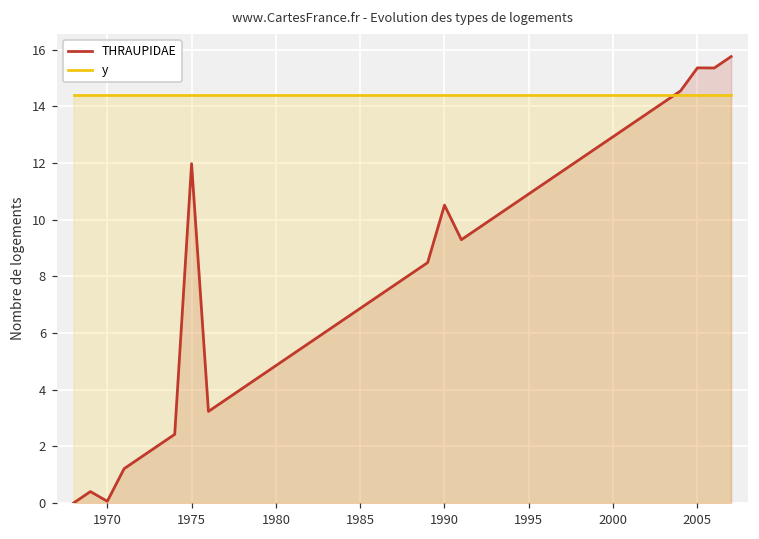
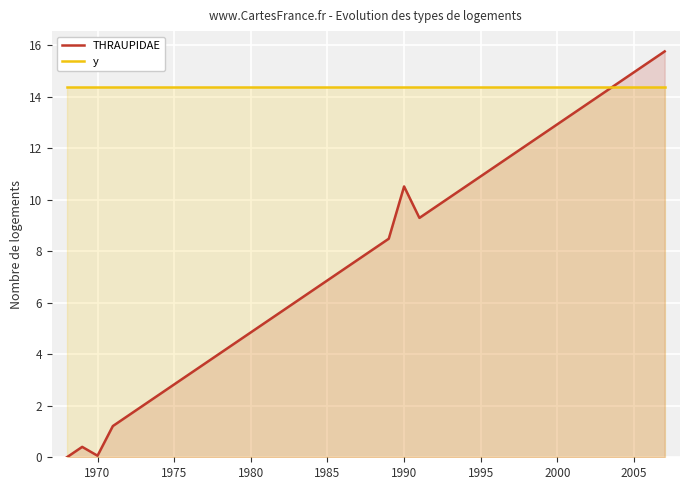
  {
    "THRAUPIDAE": {
      "1970": 0.1,
-     "1975": 12.0,
+     "1975": 2.8,
      "1980": 4.8,
      "1985": 6.9,
      "1990": 10.5,
      "1995": 10.9,
      "2000": 12.9,
-     "2005": 15.4
+     "2005": 14.9
    },
    "y": {
      "1970": 14.4,
      "1975": 14.4,
      "1980": 14.4,
      "1985": 14.4,
      "1990": 14.4,
      "1995": 14.4,
      "2000": 14.4,
      "2005": 14.4
    }
  }
